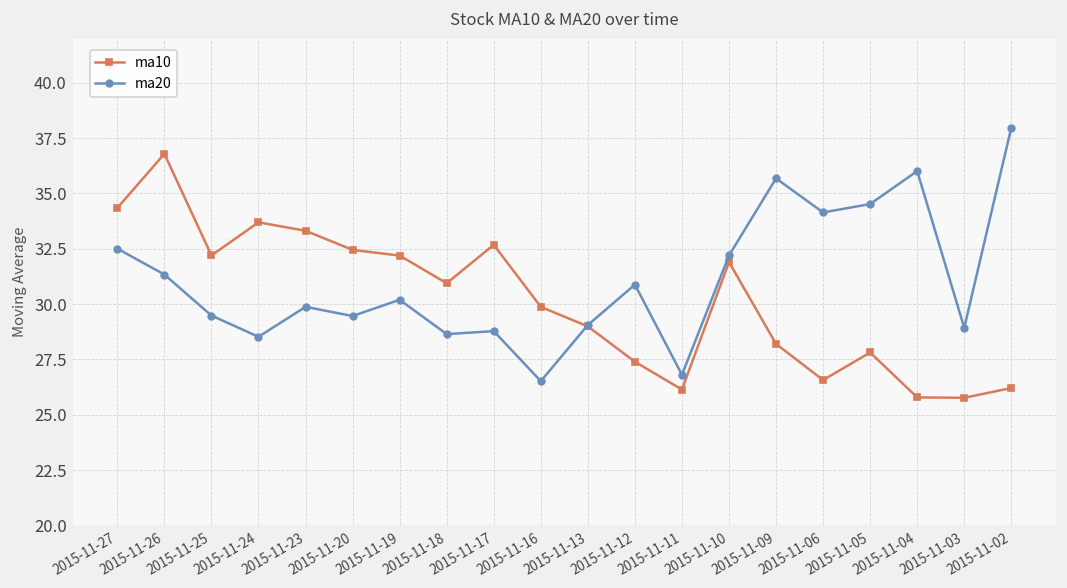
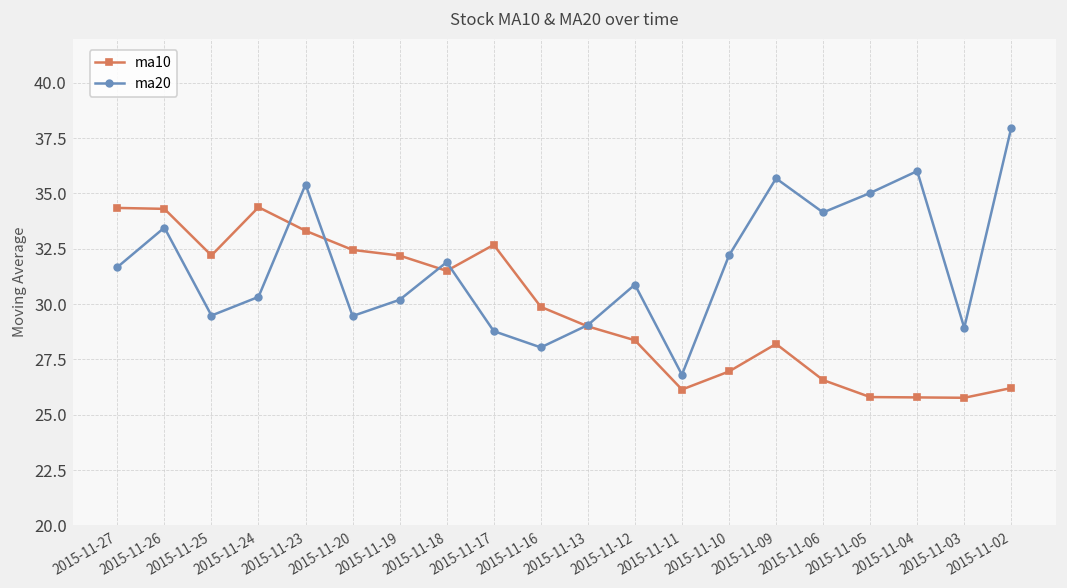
  {
    "ma10": {
      "2015-11-27": 34.3,
-     "2015-11-26": 36.8,
+     "2015-11-26": 34.3,
      "2015-11-25": 32.2,
-     "2015-11-24": 33.7,
+     "2015-11-24": 34.4,
      "2015-11-23": 33.3,
      "2015-11-20": 32.5,
      "2015-11-19": 32.2,
-     "2015-11-18": 30.9,
+     "2015-11-18": 31.5,
      "2015-11-17": 32.7,
      "2015-11-16": 29.9,
-     "2015-11-12": 27.4,
+     "2015-11-12": 28.4,
      "2015-11-11": 26.1,
-     "2015-11-10": 31.9,
+     "2015-11-10": 27.0,
      "2015-11-09": 28.2,
      "2015-11-06": 26.6,
-     "2015-11-05": 27.8,
+     "2015-11-05": 25.8,
      "2015-11-04": 25.8,
      "2015-11-03": 25.8,
      "2015-11-02": 26.2
    },
    "ma20": {
-     "2015-11-27": 32.5,
-     "2015-11-26": 31.3,
+     "2015-11-27": 31.7,
+     "2015-11-26": 33.5,
      "2015-11-25": 29.5,
-     "2015-11-24": 28.5,
-     "2015-11-23": 29.9,
+     "2015-11-24": 30.3,
+     "2015-11-23": 35.4,
      "2015-11-20": 29.5,
      "2015-11-19": 30.2,
-     "2015-11-18": 28.6,
+     "2015-11-18": 31.9,
      "2015-11-17": 28.8,
-     "2015-11-16": 26.5,
+     "2015-11-16": 28.0,
      "2015-11-12": 30.9,
      "2015-11-11": 26.8,
      "2015-11-10": 32.2,
      "2015-11-09": 35.7,
      "2015-11-06": 34.1,
-     "2015-11-05": 34.5,
+     "2015-11-05": 35.0,
      "2015-11-04": 36.0,
      "2015-11-03": 28.9,
      "2015-11-02": 38.0
    }
  }
